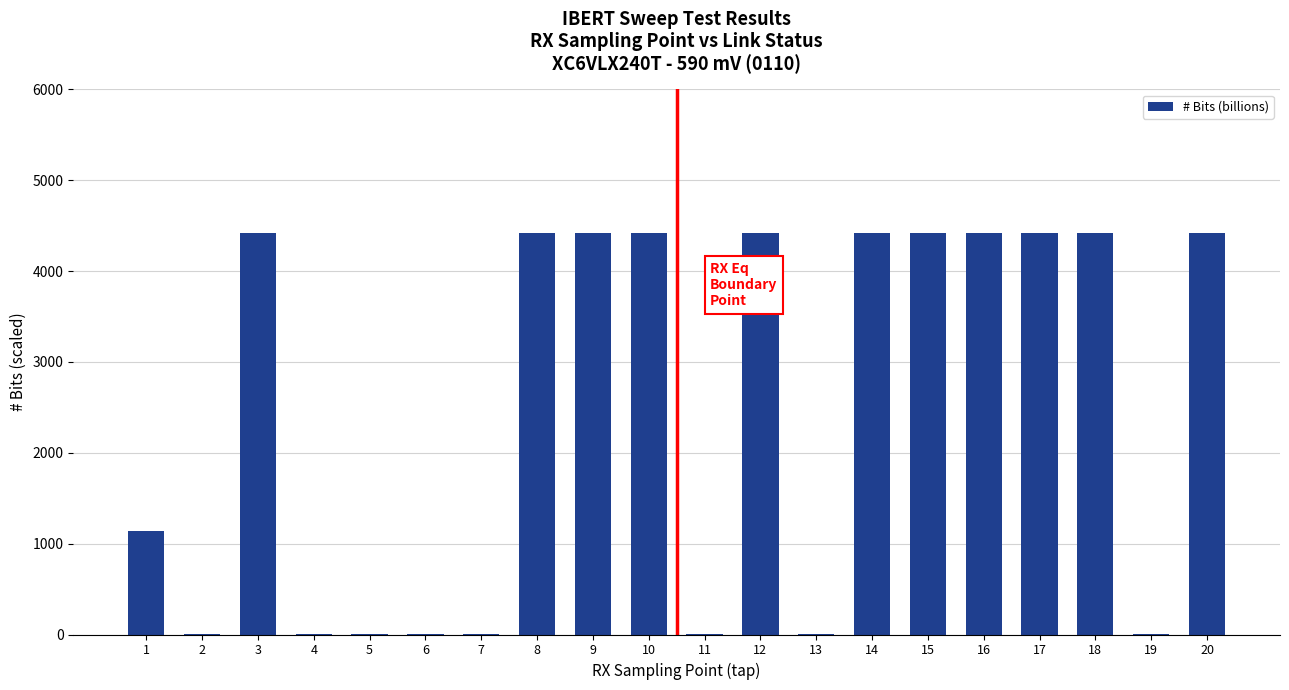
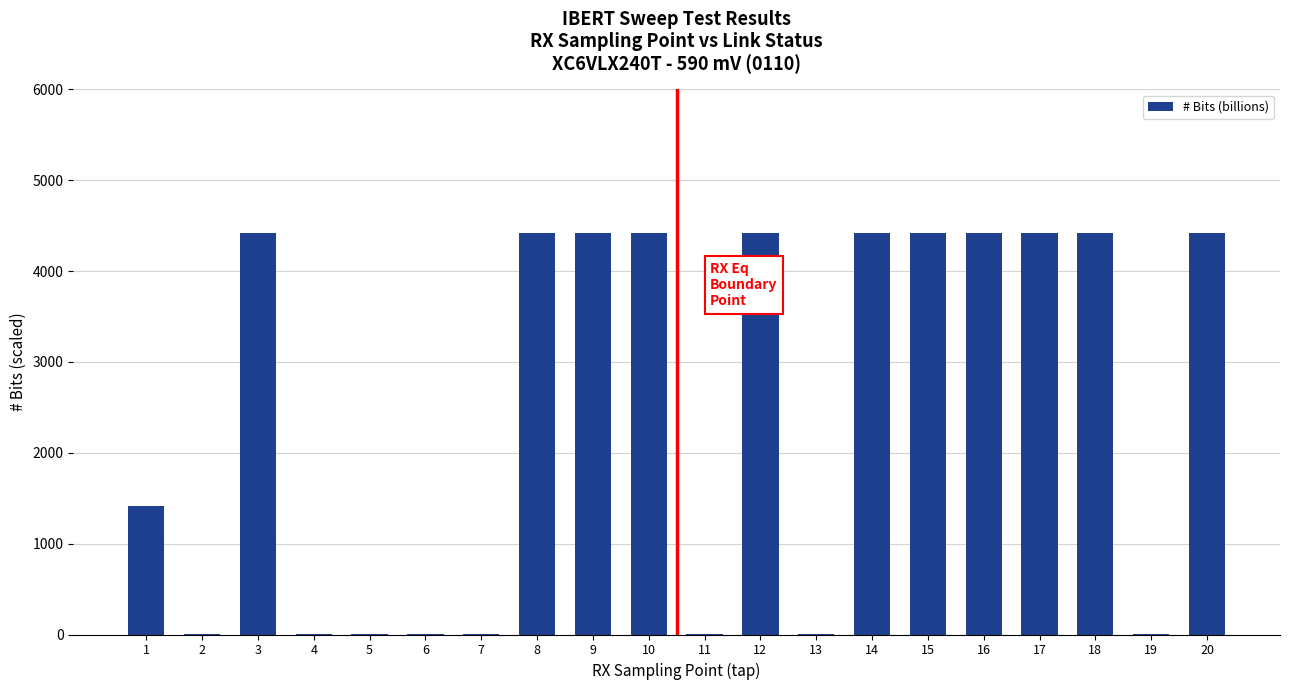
  {
-   "1": 1100,
+   "1": 1400,
    "3": 4400,
    "8": 4400,
    "9": 4400,
    "10": 4400,
    "12": 4400,
    "14": 4400,
    "15": 4400,
    "16": 4400,
    "17": 4400,
    "18": 4400,
    "20": 4400
  }
